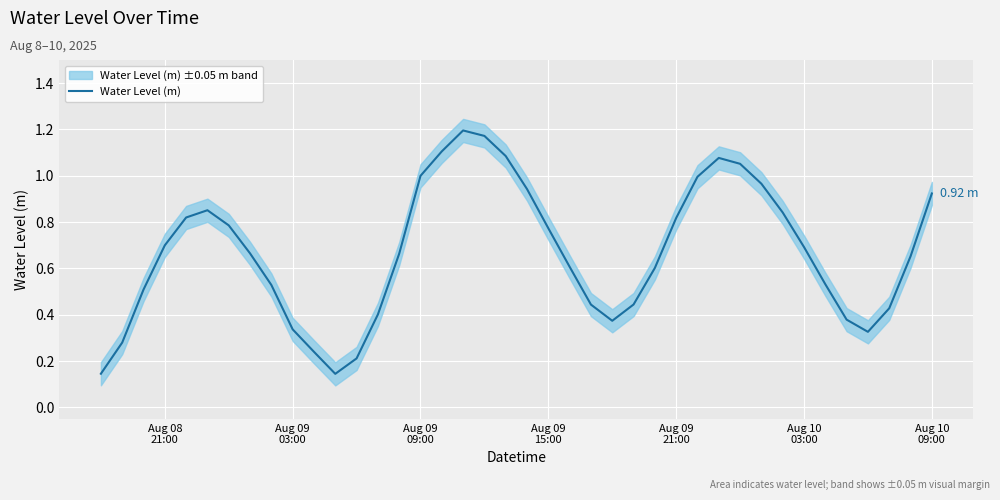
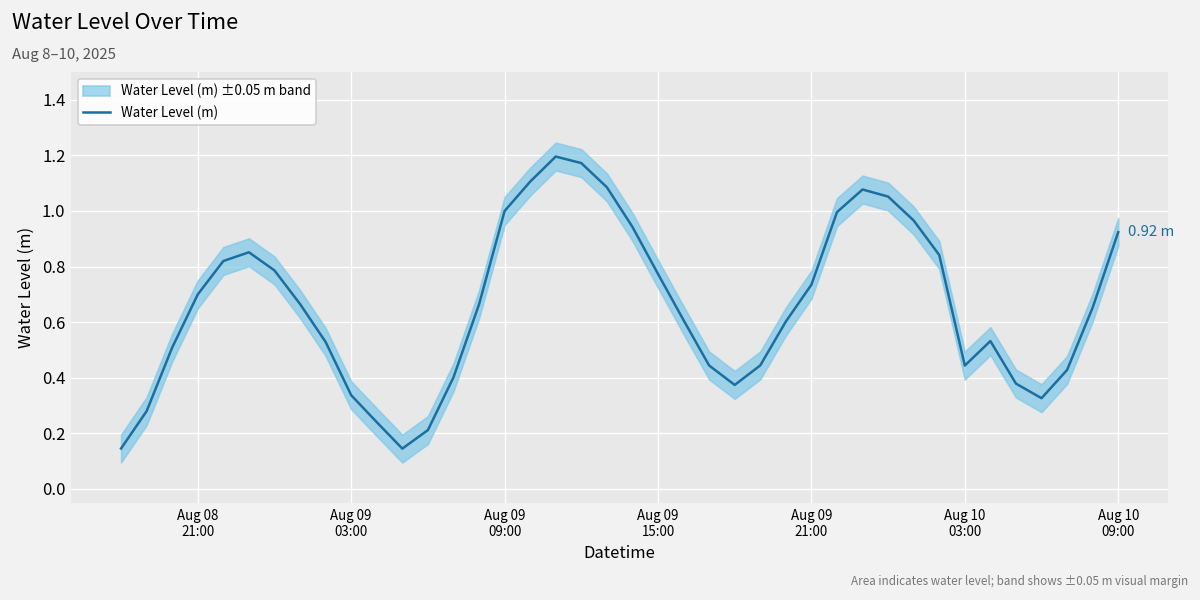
  {
    "Water Level (m)": {
      "Aug 08 21:00": 0.70,
      "Aug 09 03:00": 0.34,
      "Aug 09 09:00": 1.00,
      "Aug 09 15:00": 0.77,
-     "Aug 09 21:00": 0.82,
-     "Aug 10 03:00": 0.69
+     "Aug 09 21:00": 0.73,
+     "Aug 10 03:00": 0.44
    }
  }
